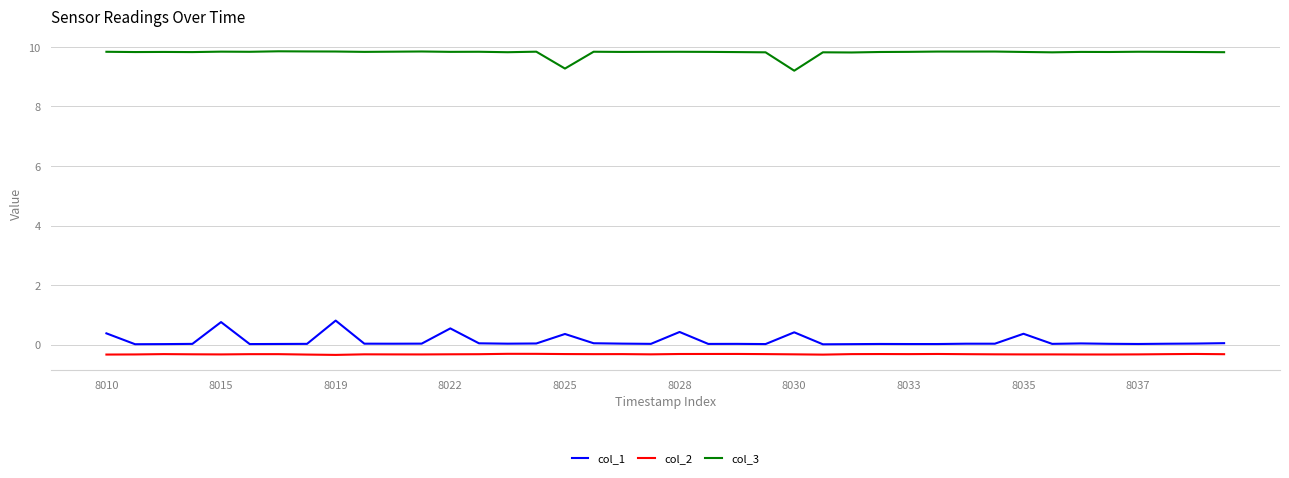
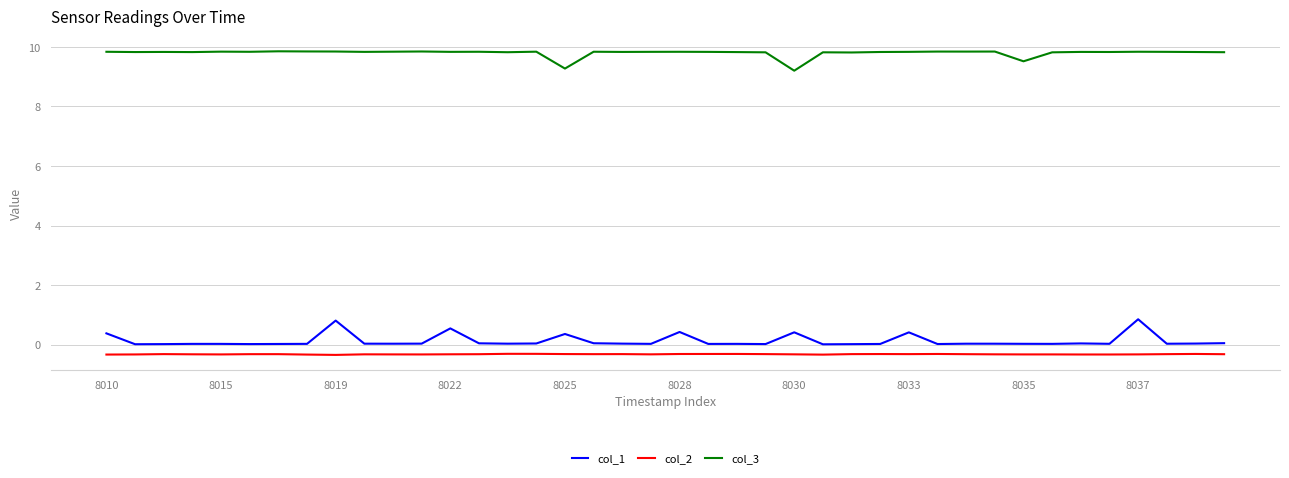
  {
    "col_1": {
      "8010": 0.4,
-     "8015": 0.8,
+     "8015": 0.0,
      "8019": 0.8,
      "8022": 0.5,
      "8025": 0.4,
      "8028": 0.4,
      "8030": 0.4,
-     "8033": 0.0,
-     "8035": 0.4,
-     "8037": 0.0
+     "8033": 0.4,
+     "8035": 0.0,
+     "8037": 0.9
    },
    "col_2": {
      "8010": -0.3,
      "8015": -0.3,
      "8019": -0.3,
      "8022": -0.3,
      "8025": -0.3,
      "8028": -0.3,
      "8030": -0.3,
      "8033": -0.3,
      "8035": -0.3,
      "8037": -0.3
    },
    "col_3": {
      "8010": 9.8,
      "8015": 9.8,
      "8019": 9.8,
      "8022": 9.8,
      "8025": 9.3,
      "8028": 9.8,
      "8030": 9.2,
      "8033": 9.8,
-     "8035": 9.8,
+     "8035": 9.5,
      "8037": 9.8
    }
  }
